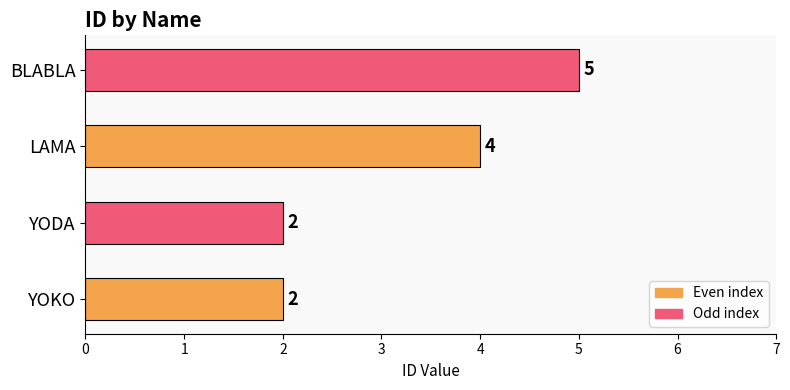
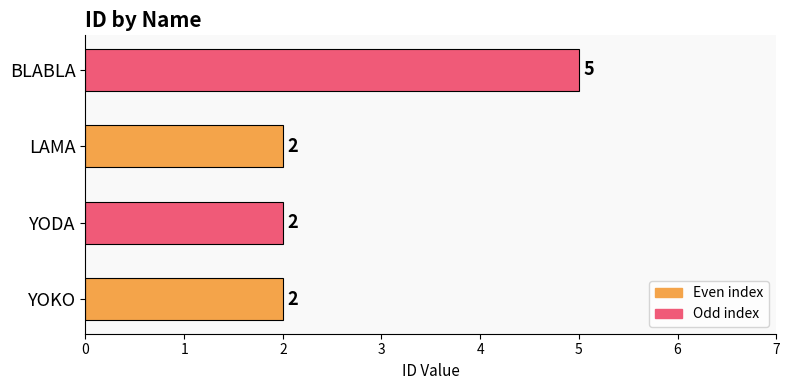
  {
    "BLABLA": 5,
-   "LAMA": 4,
+   "LAMA": 2,
    "YODA": 2,
    "YOKO": 2
  }
